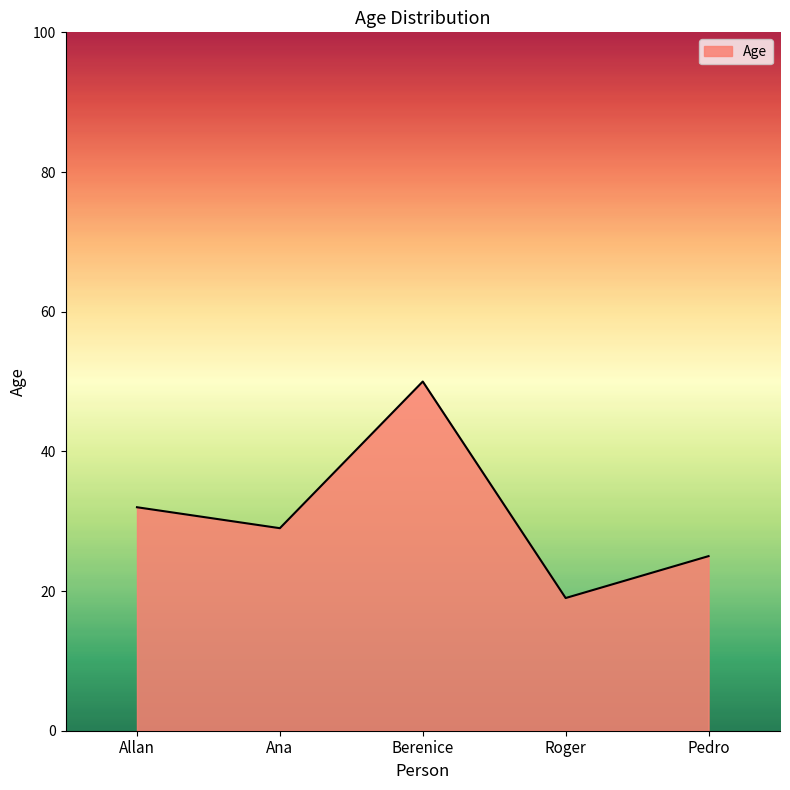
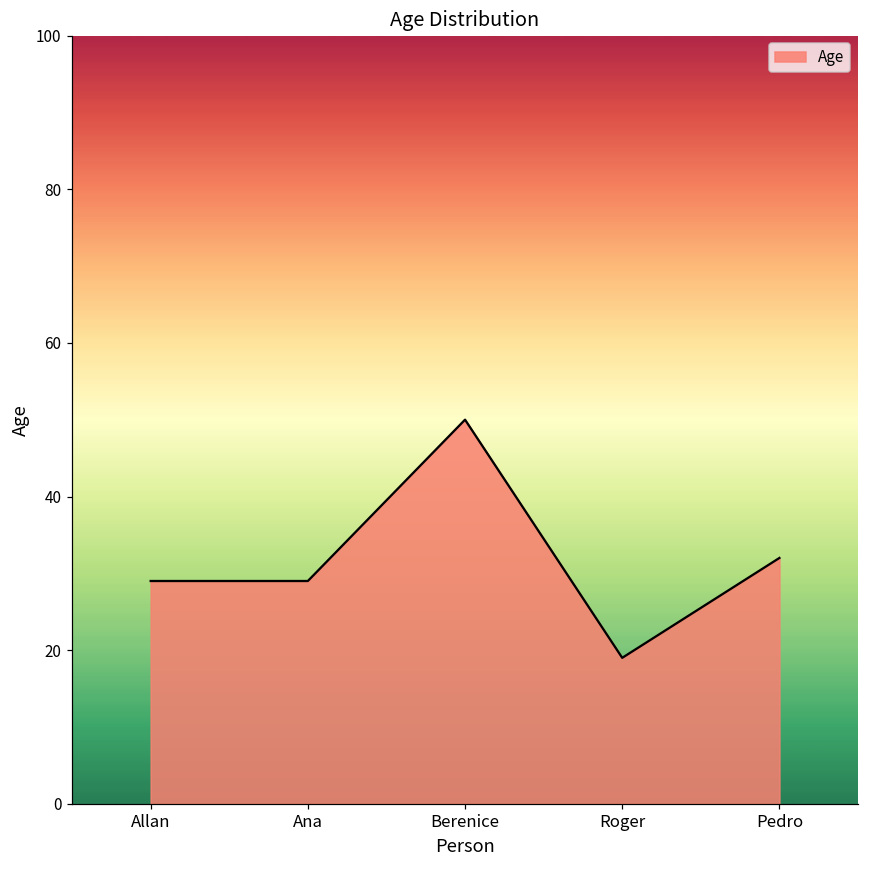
  {
-   "Allan": 32,
+   "Allan": 29,
    "Ana": 29,
    "Berenice": 50,
    "Roger": 19,
-   "Pedro": 25
+   "Pedro": 32
  }
